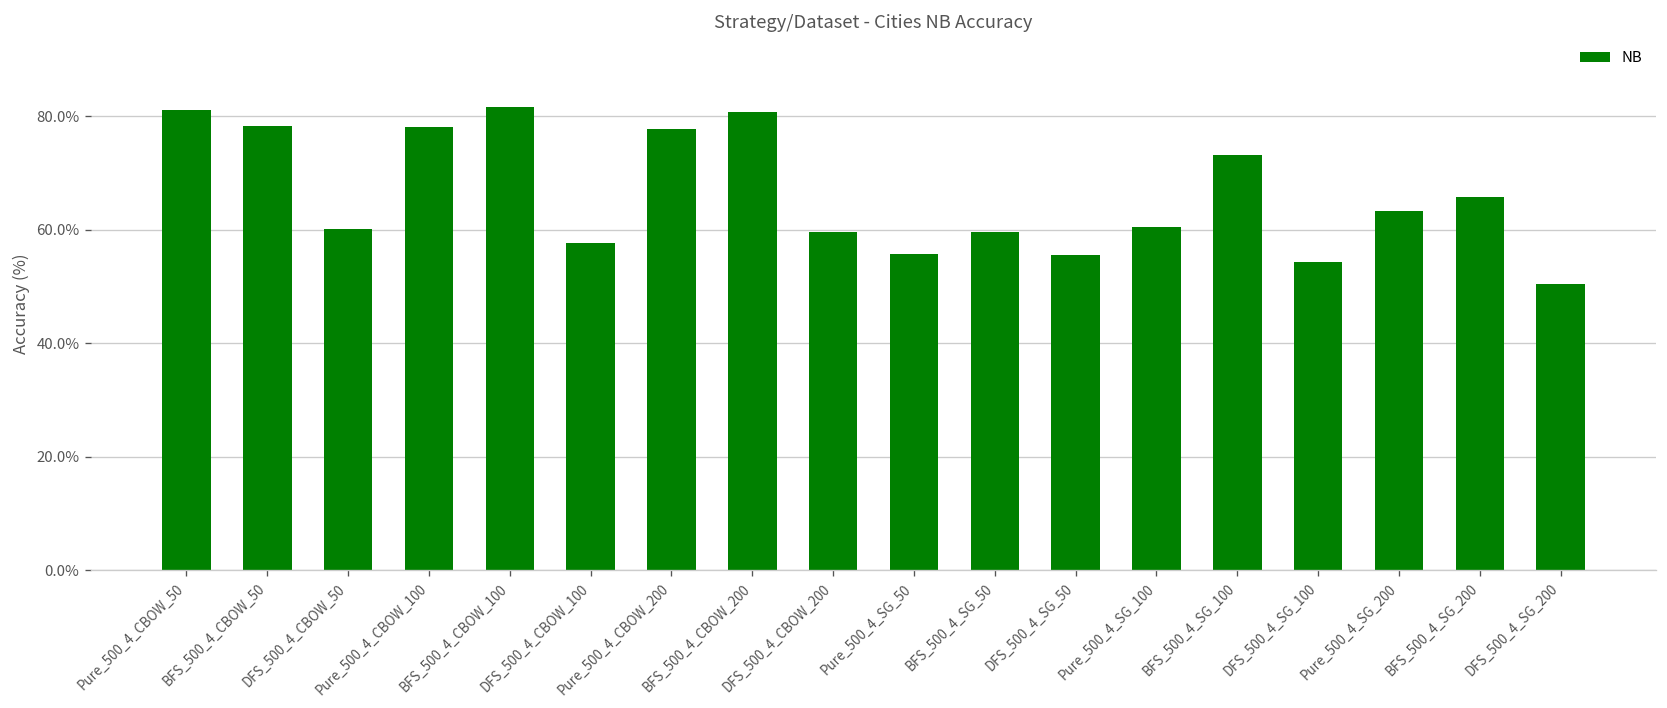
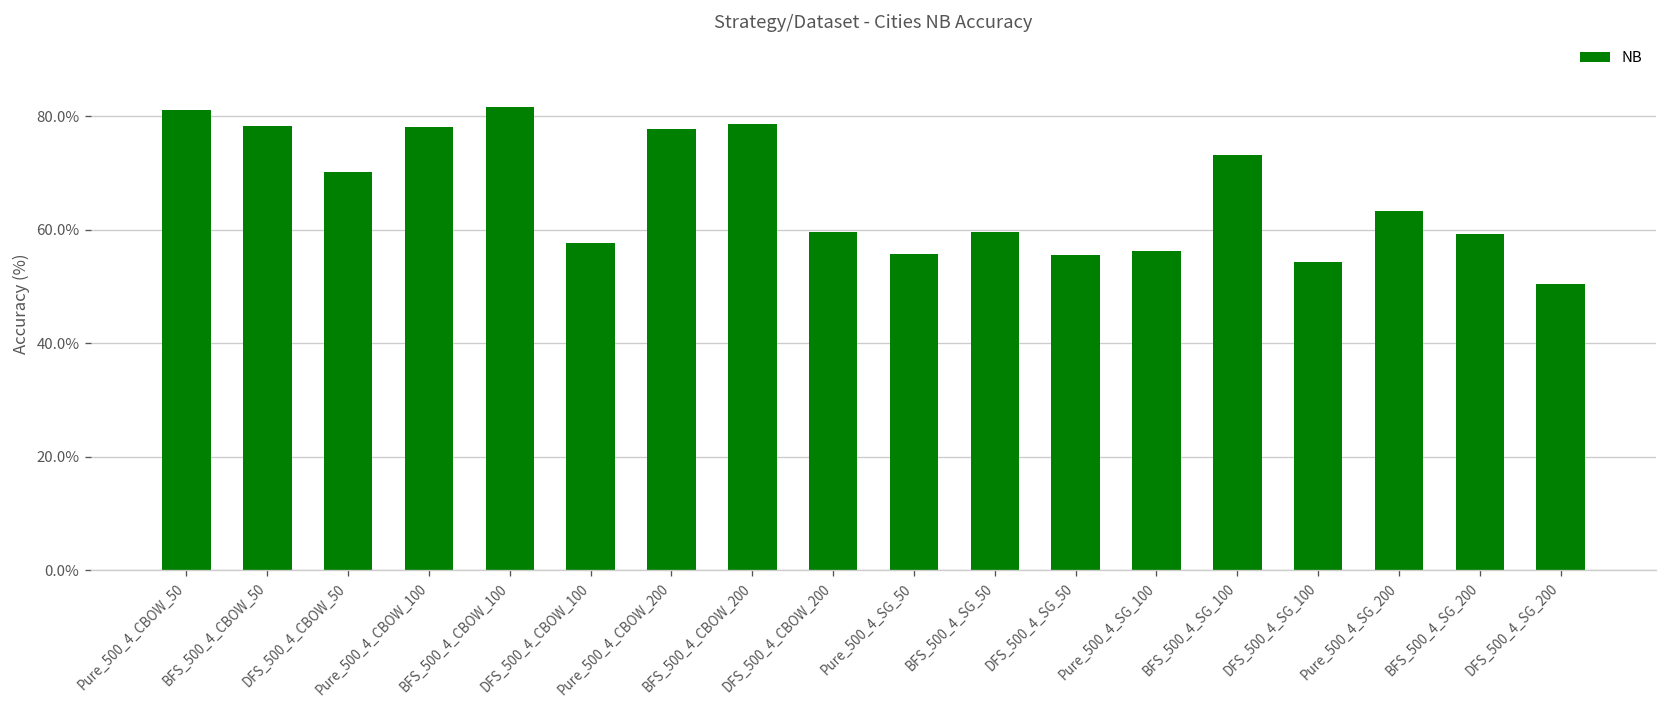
  {
    "Pure_500_4_CBOW_50": "81%",
    "BFS_500_4_CBOW_50": "78%",
-   "DFS_500_4_CBOW_50": "60%",
+   "DFS_500_4_CBOW_50": "70%",
    "Pure_500_4_CBOW_100": "78%",
    "BFS_500_4_CBOW_100": "82%",
    "DFS_500_4_CBOW_100": "58%",
    "Pure_500_4_CBOW_200": "78%",
-   "BFS_500_4_CBOW_200": "81%",
+   "BFS_500_4_CBOW_200": "79%",
    "DFS_500_4_CBOW_200": "60%",
    "Pure_500_4_SG_50": "56%",
    "BFS_500_4_SG_50": "60%",
    "DFS_500_4_SG_50": "56%",
-   "Pure_500_4_SG_100": "61%",
+   "Pure_500_4_SG_100": "56%",
    "BFS_500_4_SG_100": "73%",
    "DFS_500_4_SG_100": "54%",
    "Pure_500_4_SG_200": "63%",
-   "BFS_500_4_SG_200": "66%",
+   "BFS_500_4_SG_200": "59%",
    "DFS_500_4_SG_200": "50%"
  }
